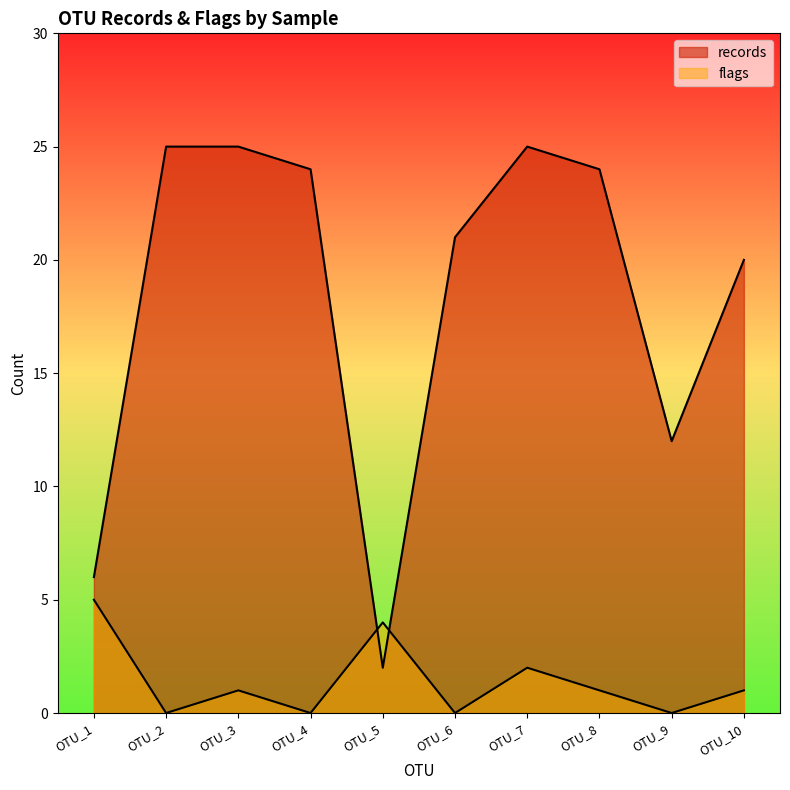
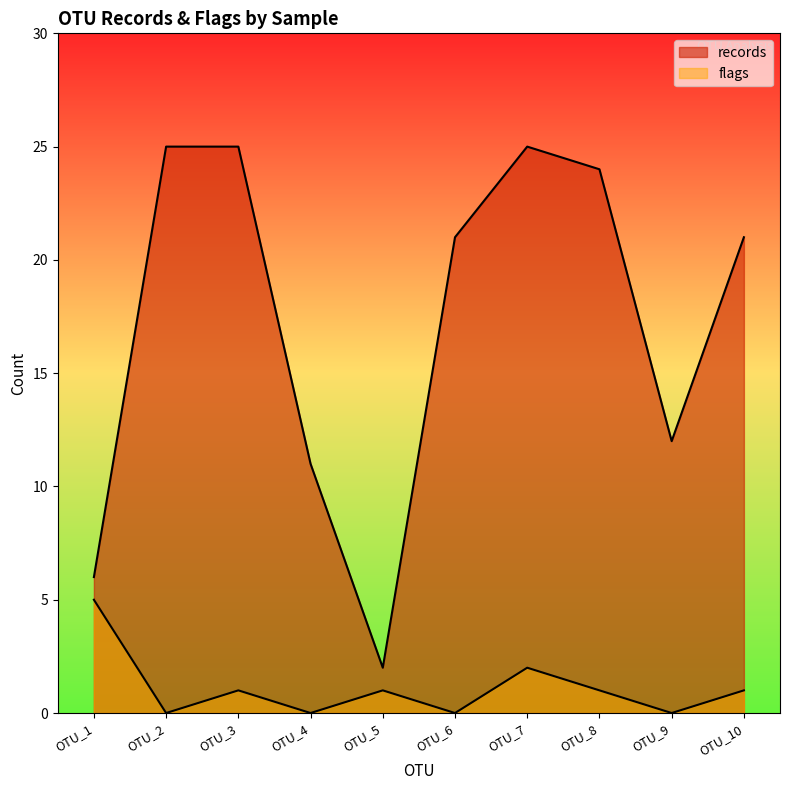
  {
    "records": {
      "OTU_1": 6,
      "OTU_2": 25,
      "OTU_3": 25,
-     "OTU_4": 24,
+     "OTU_4": 11,
      "OTU_5": 2,
      "OTU_6": 21,
      "OTU_7": 25,
      "OTU_8": 24,
      "OTU_9": 12,
-     "OTU_10": 20
+     "OTU_10": 21
    },
    "flags": {
      "OTU_1": 5,
      "OTU_2": 0,
      "OTU_3": 1,
      "OTU_4": 0,
-     "OTU_5": 4,
+     "OTU_5": 1,
      "OTU_6": 0,
      "OTU_7": 2,
      "OTU_8": 1,
      "OTU_9": 0,
      "OTU_10": 1
    }
  }
